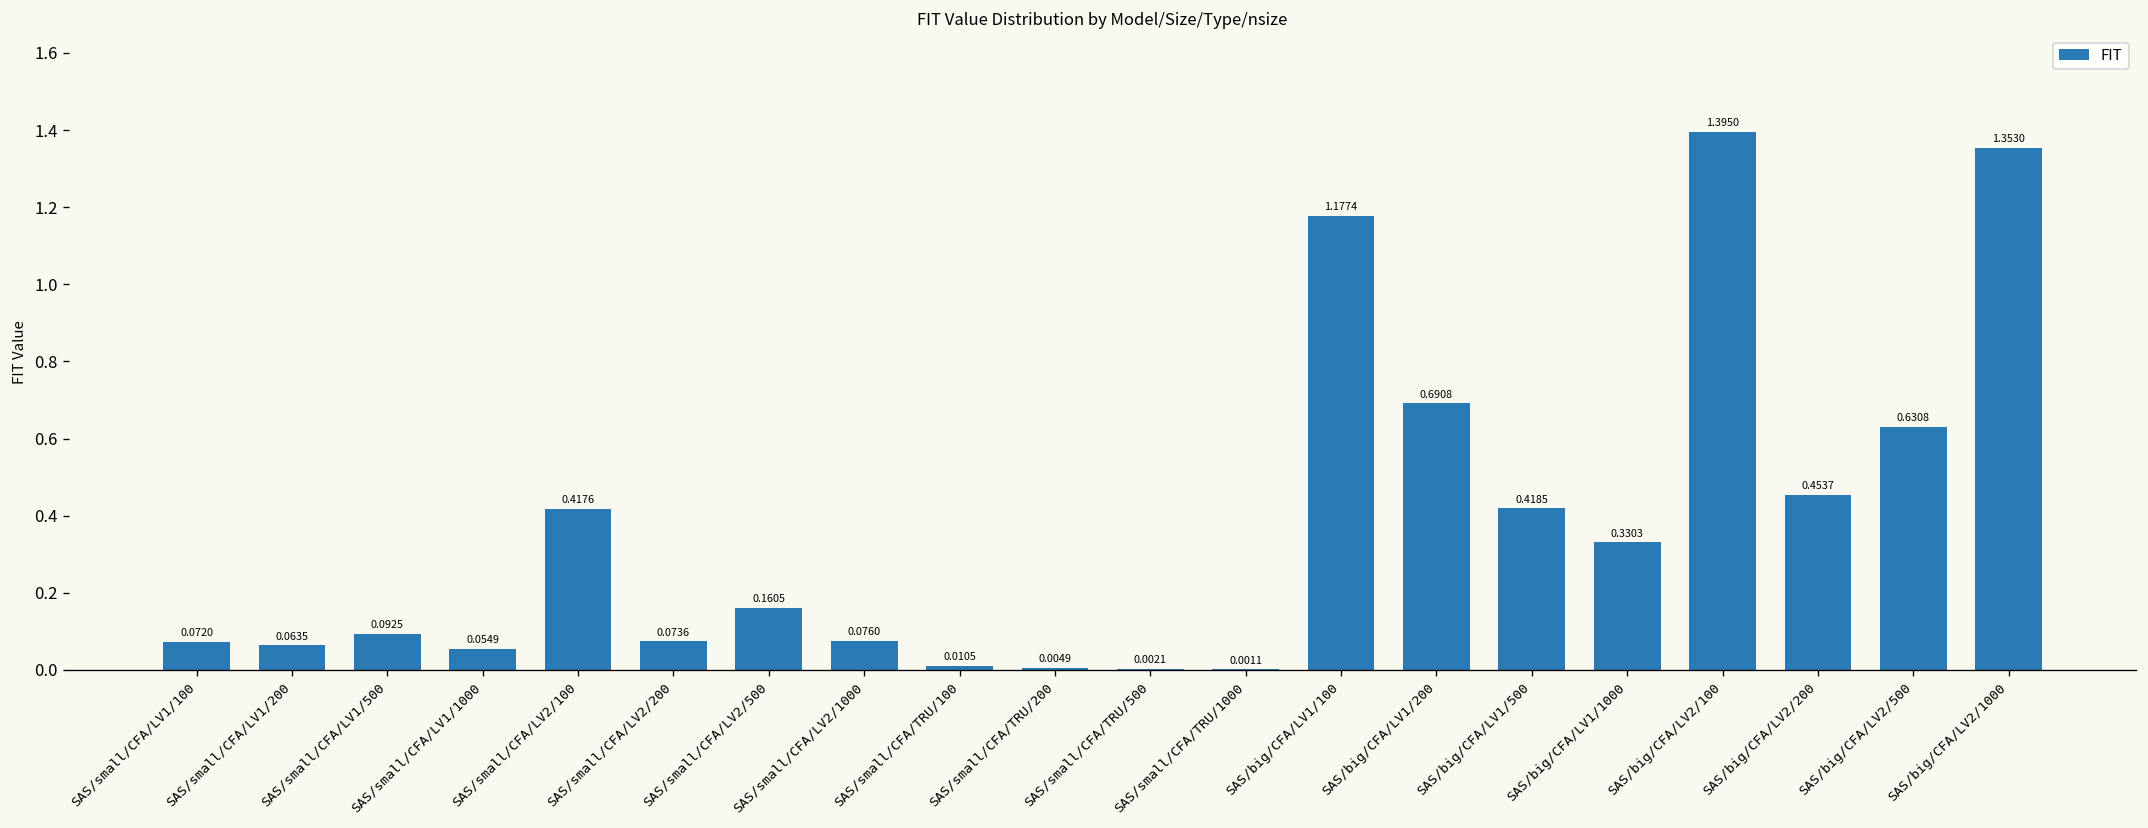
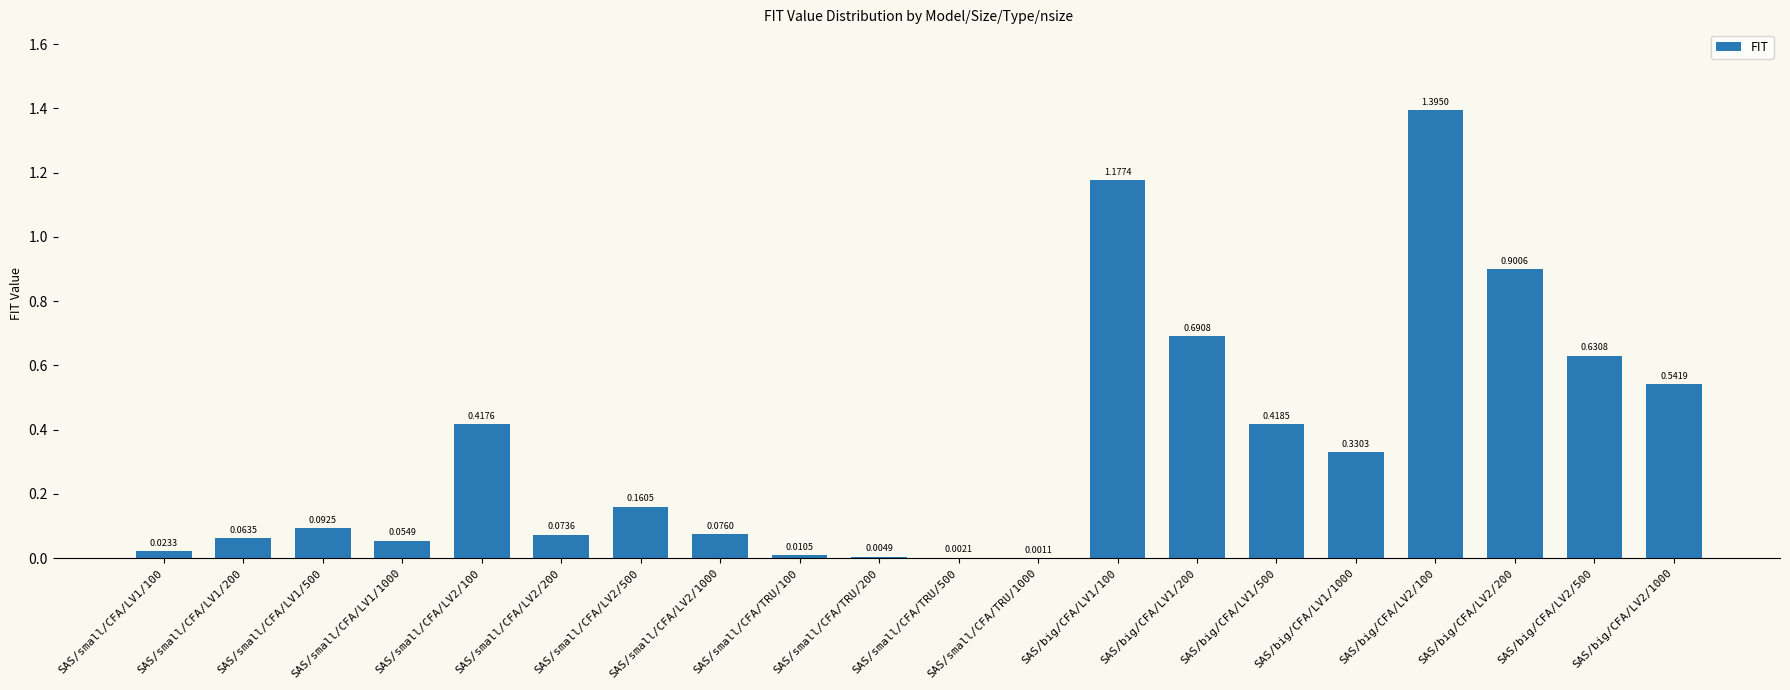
  {
-   "SAS/small/CFA/LV1/100": 0.0720,
+   "SAS/small/CFA/LV1/100": 0.0233,
    "SAS/small/CFA/LV1/200": 0.0635,
    "SAS/small/CFA/LV1/500": 0.0925,
    "SAS/small/CFA/LV1/1000": 0.0549,
    "SAS/small/CFA/LV2/100": 0.4176,
    "SAS/small/CFA/LV2/200": 0.0736,
    "SAS/small/CFA/LV2/500": 0.1605,
    "SAS/small/CFA/LV2/1000": 0.0760,
    "SAS/small/CFA/TRU/100": 0.0105,
    "SAS/small/CFA/TRU/200": 0.0049,
    "SAS/small/CFA/TRU/500": 0.0021,
    "SAS/small/CFA/TRU/1000": 0.0011,
    "SAS/big/CFA/LV1/100": 1.1774,
    "SAS/big/CFA/LV1/200": 0.6908,
    "SAS/big/CFA/LV1/500": 0.4185,
    "SAS/big/CFA/LV1/1000": 0.3303,
    "SAS/big/CFA/LV2/100": 1.3950,
-   "SAS/big/CFA/LV2/200": 0.4537,
+   "SAS/big/CFA/LV2/200": 0.9006,
    "SAS/big/CFA/LV2/500": 0.6308,
-   "SAS/big/CFA/LV2/1000": 1.3530
+   "SAS/big/CFA/LV2/1000": 0.5419
  }
